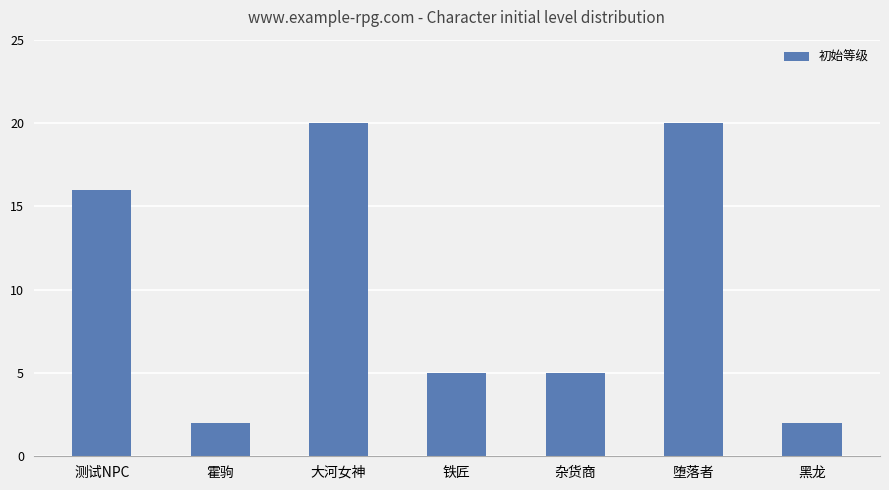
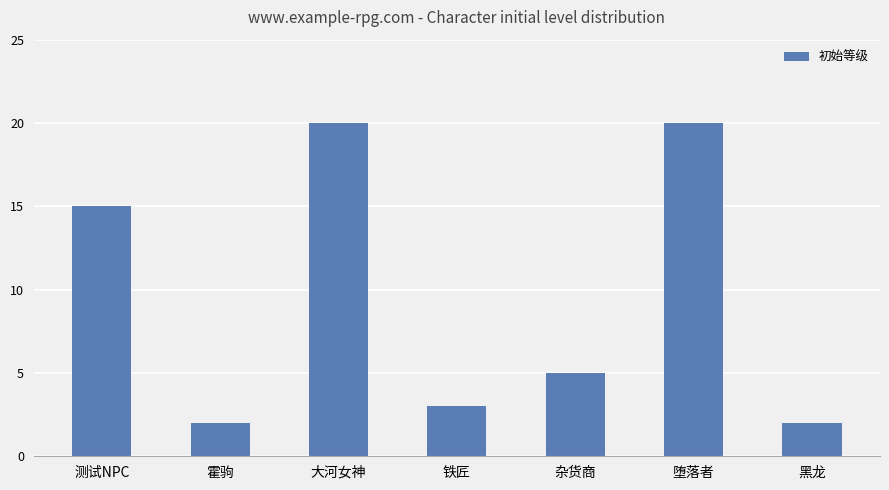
  {
-   "测试NPC": 16,
+   "测试NPC": 15,
    "霍驹": 2,
    "大河女神": 20,
-   "铁匠": 5,
+   "铁匠": 3,
    "杂货商": 5,
    "堕落者": 20,
    "黑龙": 2
  }
